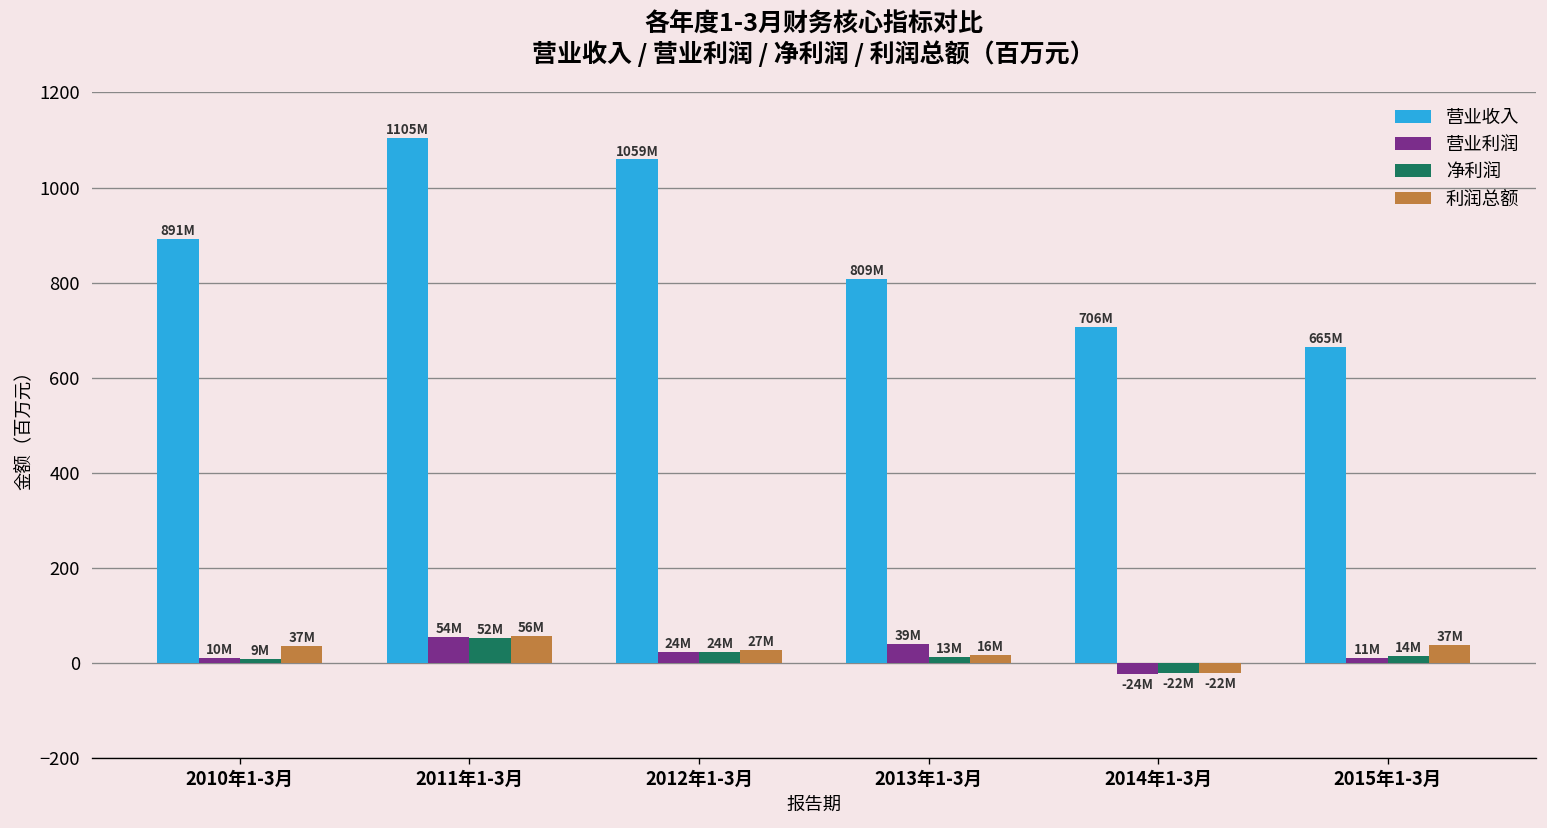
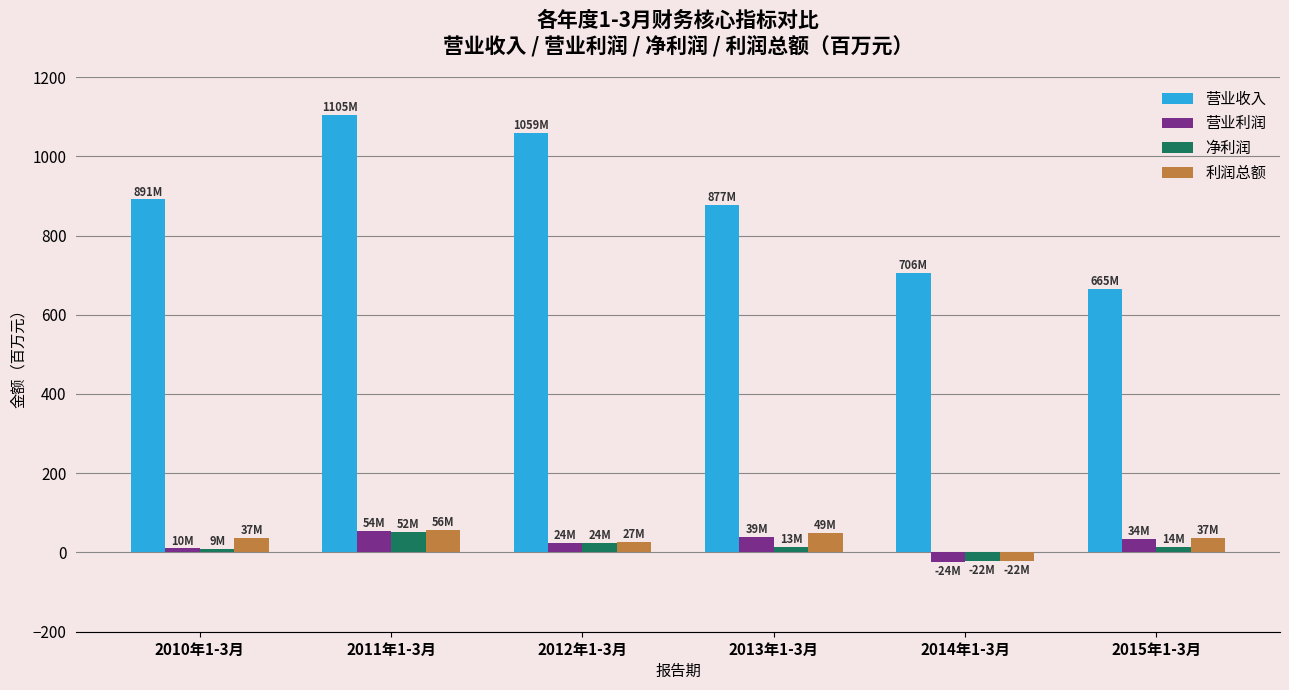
  {
    "营业收入": {
      "2010年1-3月": "891M",
      "2011年1-3月": "1105M",
      "2012年1-3月": "1059M",
-     "2013年1-3月": "809M",
+     "2013年1-3月": "877M",
      "2014年1-3月": "706M",
      "2015年1-3月": "665M"
    },
    "营业利润": {
      "2010年1-3月": "10M",
      "2011年1-3月": "54M",
      "2012年1-3月": "24M",
      "2013年1-3月": "39M",
      "2014年1-3月": "-24M",
-     "2015年1-3月": "11M"
+     "2015年1-3月": "34M"
    },
    "净利润": {
      "2010年1-3月": "9M",
      "2011年1-3月": "52M",
      "2012年1-3月": "24M",
      "2013年1-3月": "13M",
      "2014年1-3月": "-22M",
      "2015年1-3月": "14M"
    },
    "利润总额": {
      "2010年1-3月": "37M",
      "2011年1-3月": "56M",
      "2012年1-3月": "27M",
-     "2013年1-3月": "16M",
+     "2013年1-3月": "49M",
      "2014年1-3月": "-22M",
      "2015年1-3月": "37M"
    }
  }
